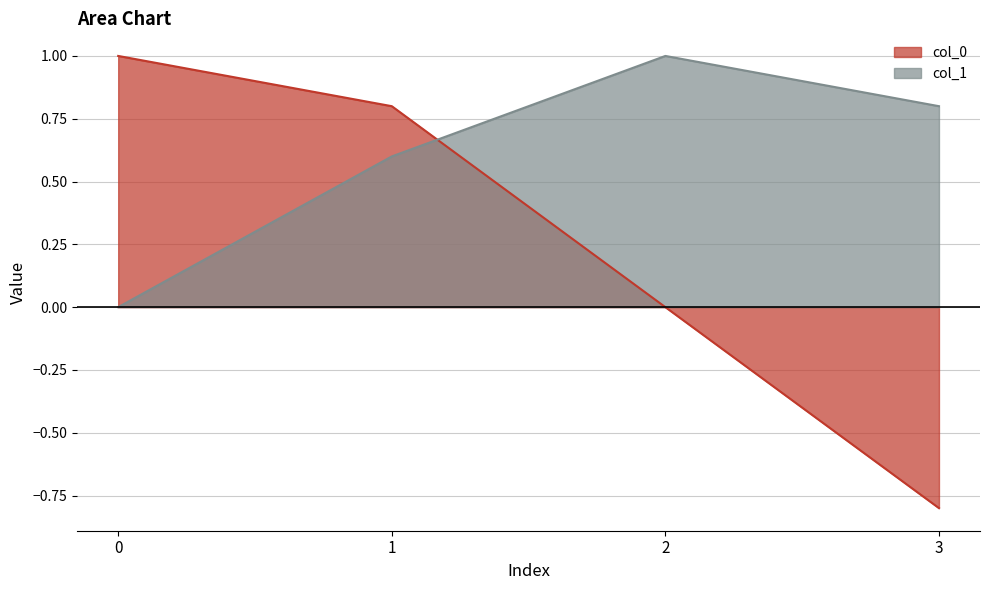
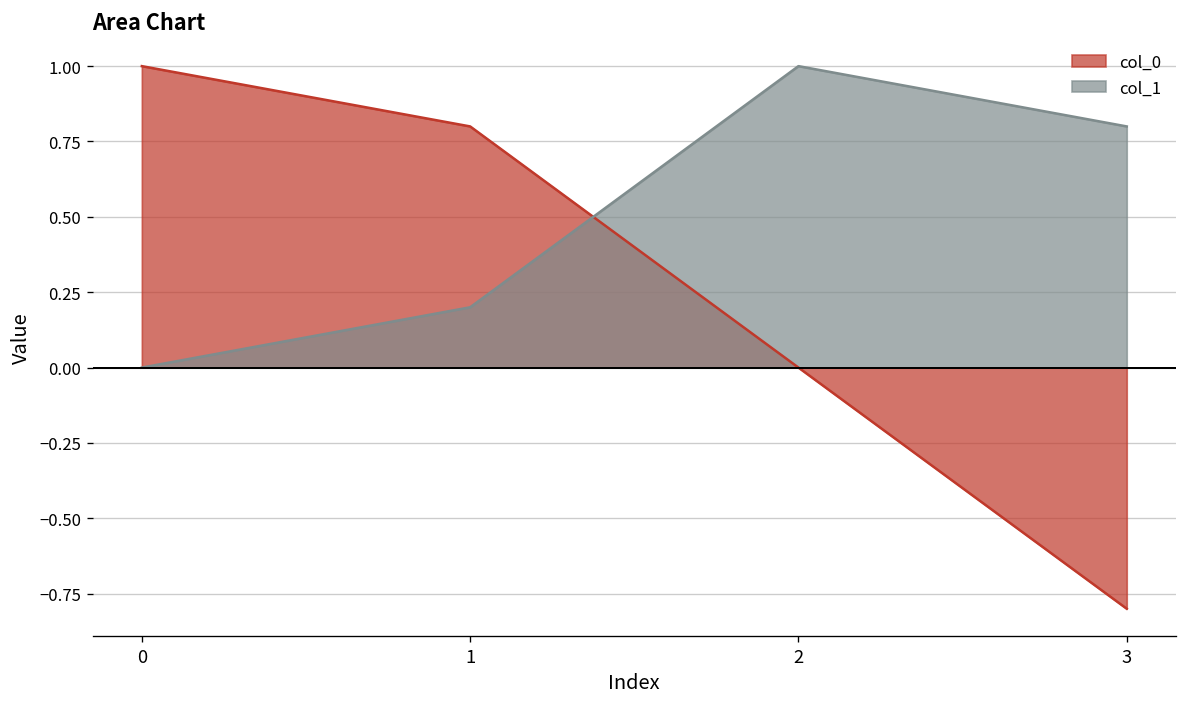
  {
    "col_1": {
      "0": 0.0,
-     "1": 0.6,
+     "1": 0.2,
      "2": 1.0,
      "3": 0.8
    }
  }
